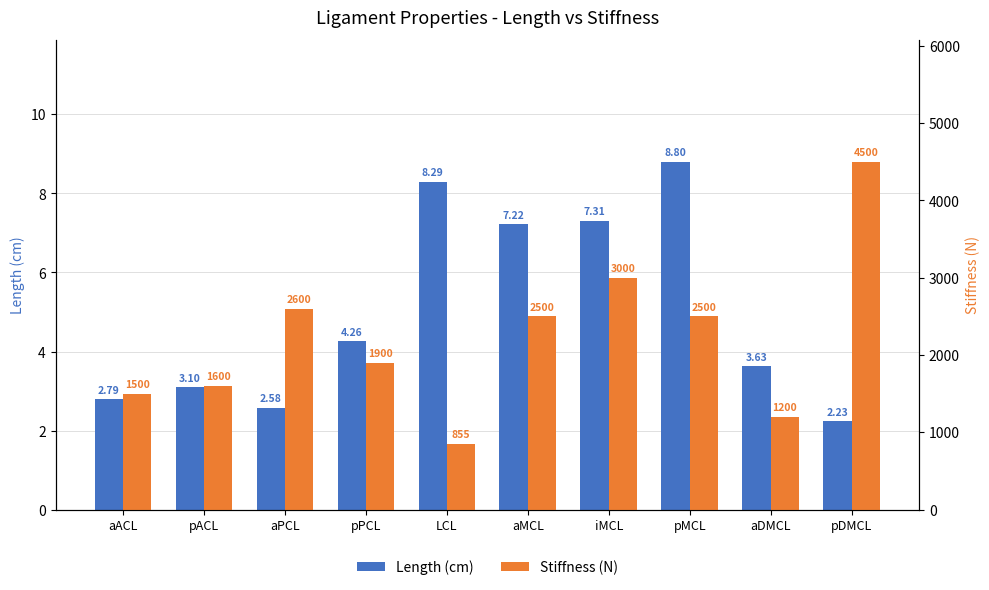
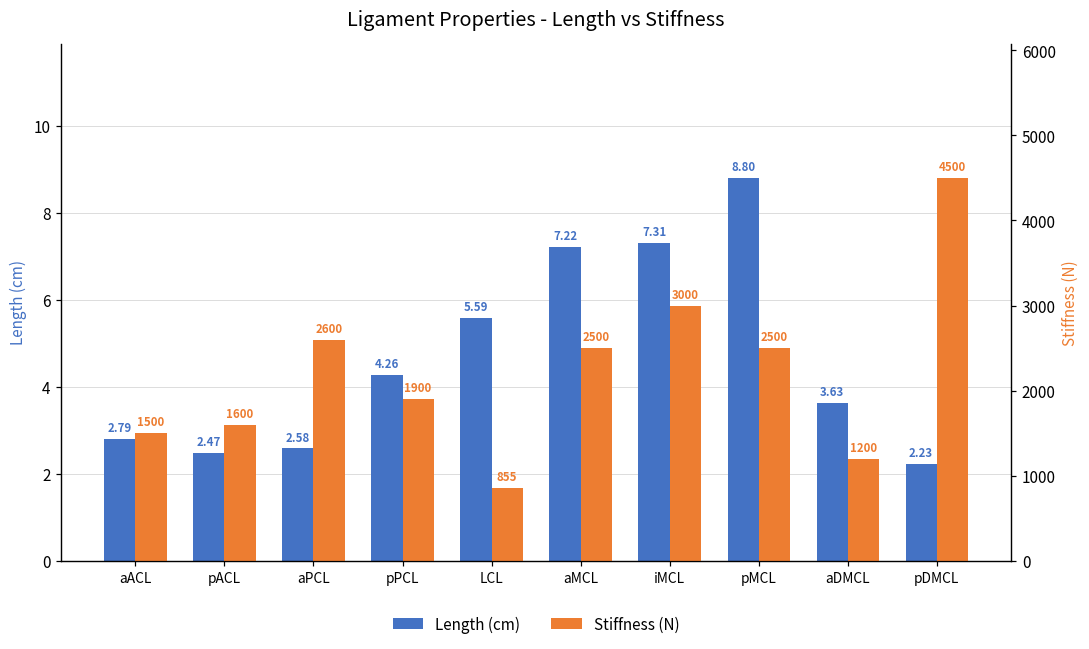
  {
    "Length (cm)": {
      "aACL": 2.79,
-     "pACL": 3.10,
+     "pACL": 2.47,
      "aPCL": 2.58,
      "pPCL": 4.26,
-     "LCL": 8.29,
+     "LCL": 5.59,
      "aMCL": 7.22,
      "iMCL": 7.31,
      "pMCL": 8.80,
      "aDMCL": 3.63,
      "pDMCL": 2.23
    },
    "Stiffness (N)": {
      "aACL": 1500,
      "pACL": 1600,
      "aPCL": 2600,
      "pPCL": 1900,
      "LCL": 855,
      "aMCL": 2500,
      "iMCL": 3000,
      "pMCL": 2500,
      "aDMCL": 1200,
      "pDMCL": 4500
    }
  }
